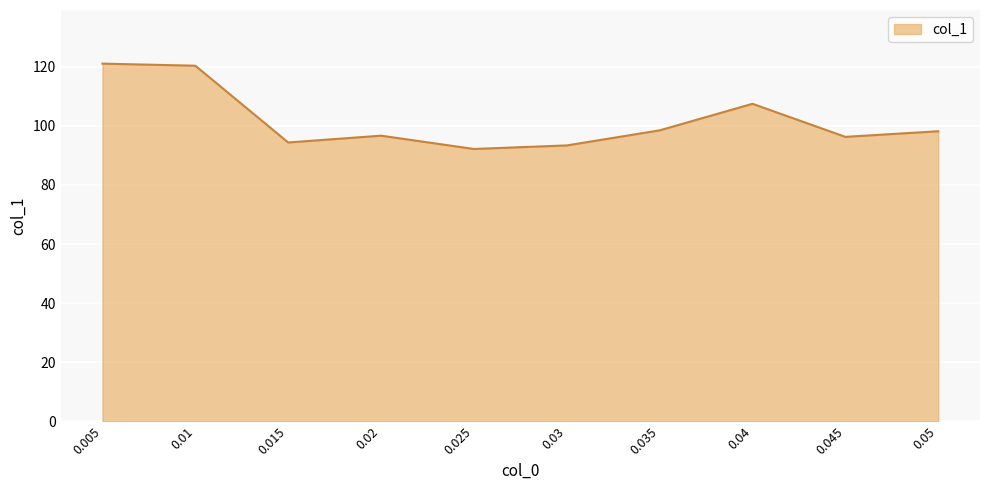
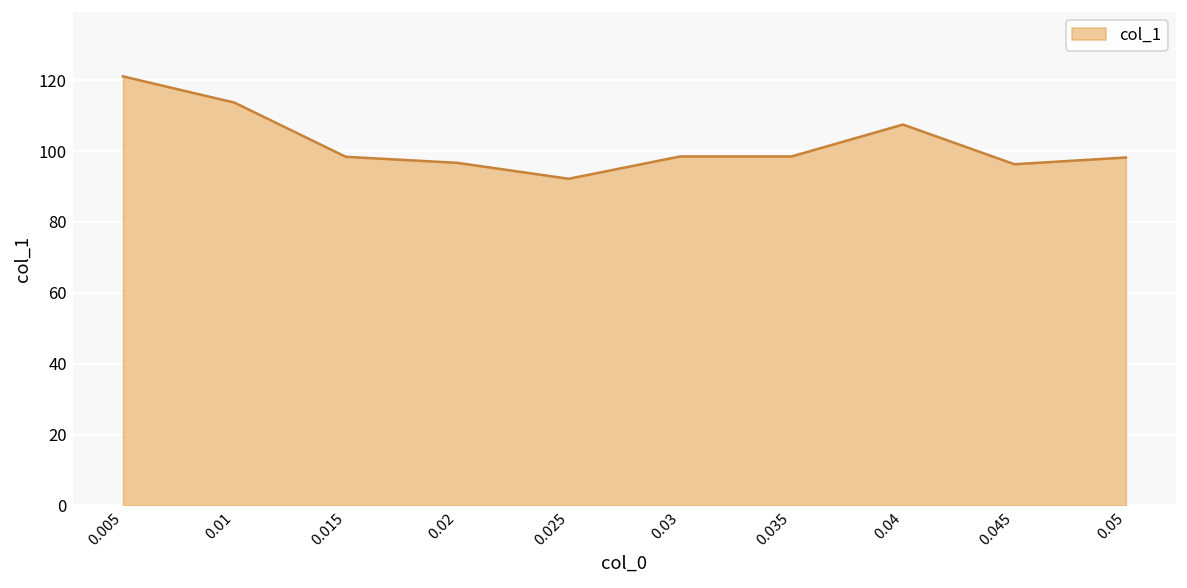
  {
    "0.005": 121,
-   "0.01": 120,
-   "0.015": 94,
+   "0.01": 114,
+   "0.015": 98,
    "0.02": 97,
    "0.025": 92,
-   "0.03": 93,
+   "0.03": 99,
    "0.035": 99,
    "0.04": 108,
    "0.045": 96,
    "0.05": 98
  }
